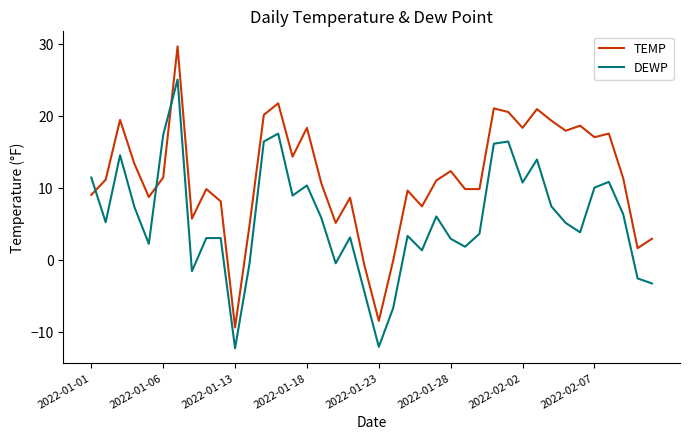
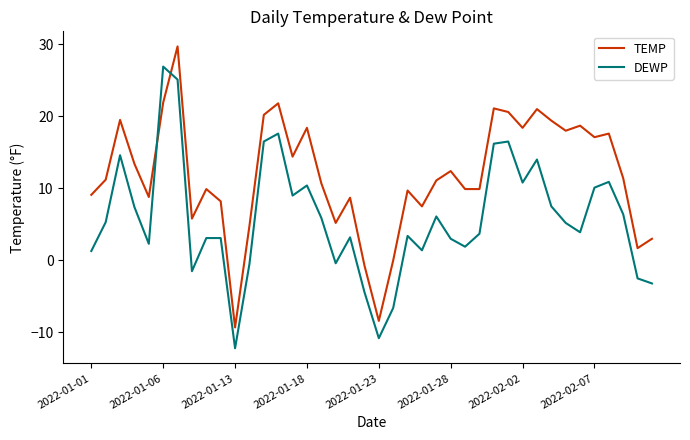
  {
    "TEMP": {
      "2022-01-01": 9,
-     "2022-01-06": 12,
+     "2022-01-06": 22,
      "2022-01-13": -9,
      "2022-01-18": 18,
      "2022-01-23": -8,
      "2022-01-28": 12,
      "2022-02-02": 18,
      "2022-02-07": 17
    },
    "DEWP": {
-     "2022-01-01": 12,
-     "2022-01-06": 17,
+     "2022-01-01": 1,
+     "2022-01-06": 27,
      "2022-01-13": -12,
      "2022-01-18": 10,
-     "2022-01-23": -12,
+     "2022-01-23": -11,
      "2022-01-28": 3,
      "2022-02-02": 11,
      "2022-02-07": 10
    }
  }
